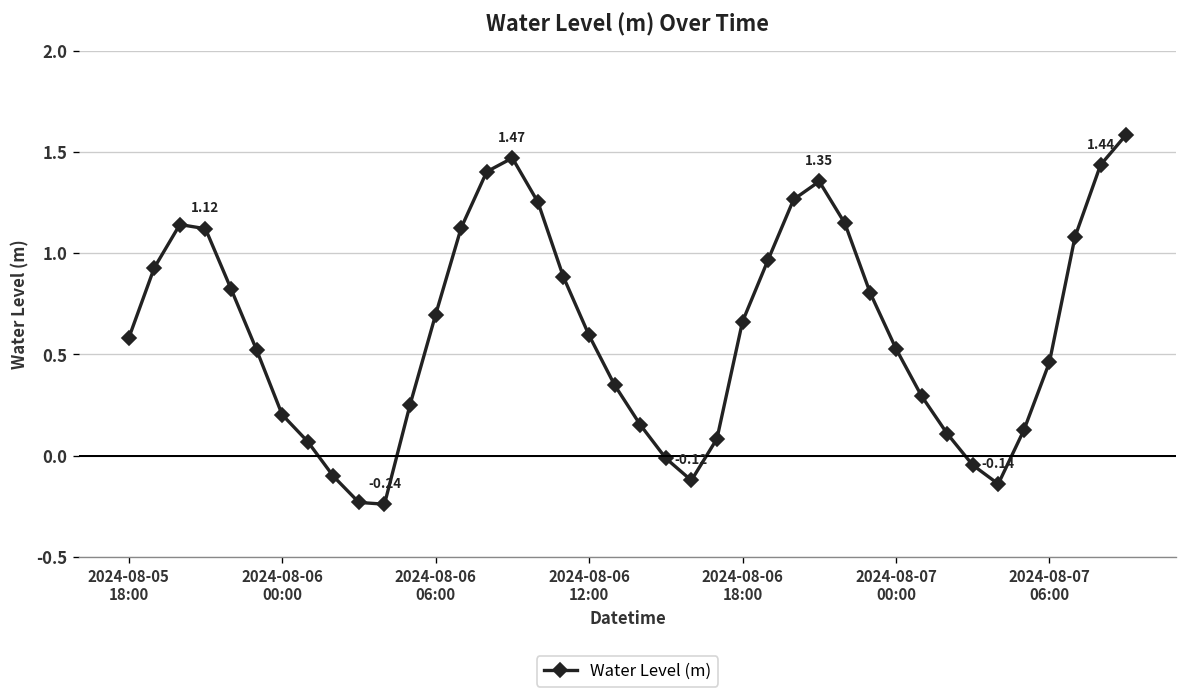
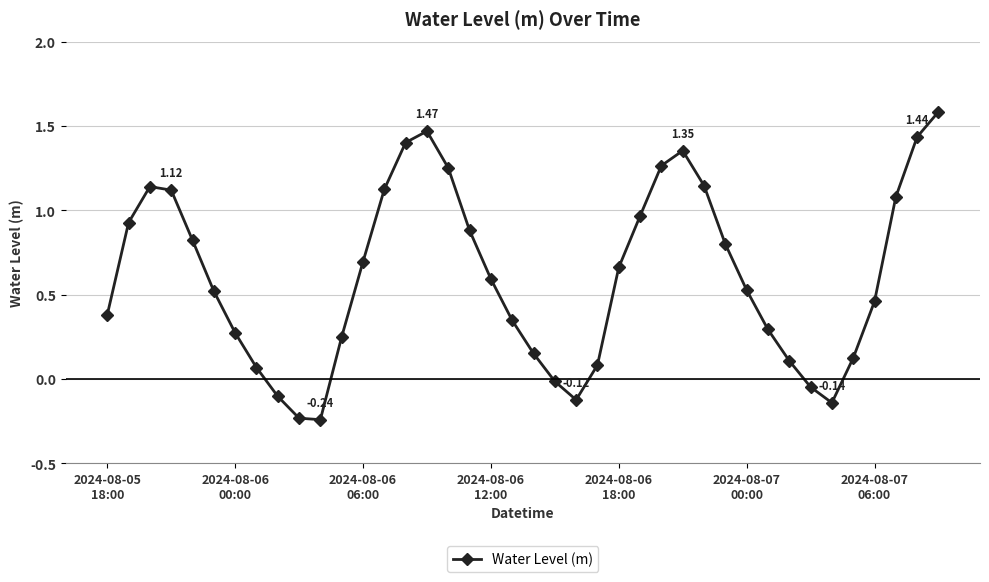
  {
-   "2024-08-05 18:00": 0.58,
-   "2024-08-06 00:00": 0.20,
+   "2024-08-05 18:00": 0.38,
+   "2024-08-06 00:00": 0.27,
    "2024-08-06 06:00": 0.70,
    "2024-08-06 12:00": 0.59,
    "2024-08-06 18:00": 0.66,
    "2024-08-07 00:00": 0.53,
    "2024-08-07 06:00": 0.46
  }
